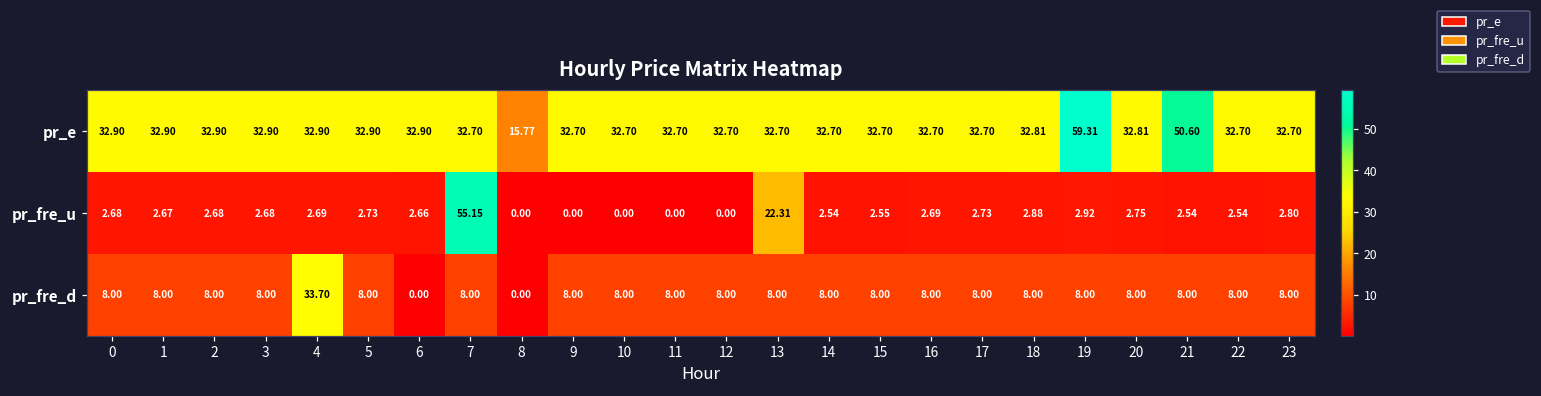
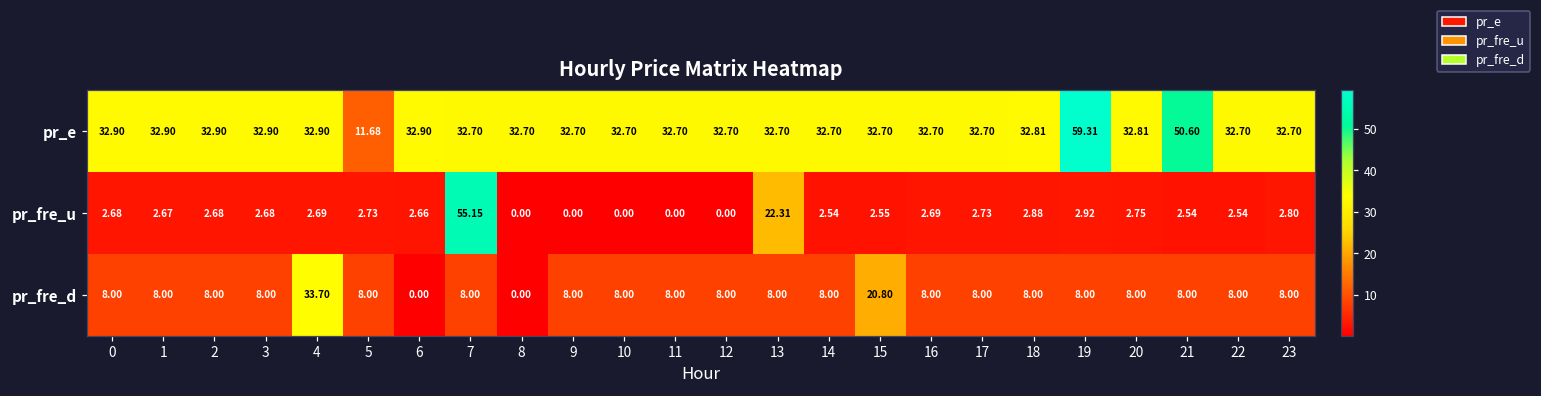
  {
    "pr_e": {
      "0": 32.90,
      "1": 32.90,
      "2": 32.90,
      "3": 32.90,
      "4": 32.90,
-     "5": 32.90,
+     "5": 11.68,
      "6": 32.90,
      "7": 32.70,
-     "8": 15.77,
+     "8": 32.70,
      "9": 32.70,
      "10": 32.70,
      "11": 32.70,
      "12": 32.70,
      "13": 32.70,
      "14": 32.70,
      "15": 32.70,
      "16": 32.70,
      "17": 32.70,
      "18": 32.81,
      "19": 59.31,
      "20": 32.81,
      "21": 50.60,
      "22": 32.70,
      "23": 32.70
    },
    "pr_fre_u": {
      "0": 2.68,
      "1": 2.67,
      "2": 2.68,
      "3": 2.68,
      "4": 2.69,
      "5": 2.73,
      "6": 2.66,
      "7": 55.15,
      "8": 0.00,
      "9": 0.00,
      "10": 0.00,
      "11": 0.00,
      "12": 0.00,
      "13": 22.31,
      "14": 2.54,
      "15": 2.55,
      "16": 2.69,
      "17": 2.73,
      "18": 2.88,
      "19": 2.92,
      "20": 2.75,
      "21": 2.54,
      "22": 2.54,
      "23": 2.80
    },
    "pr_fre_d": {
      "0": 8.00,
      "1": 8.00,
      "2": 8.00,
      "3": 8.00,
      "4": 33.70,
      "5": 8.00,
      "6": 0.00,
      "7": 8.00,
      "8": 0.00,
      "9": 8.00,
      "10": 8.00,
      "11": 8.00,
      "12": 8.00,
      "13": 8.00,
      "14": 8.00,
-     "15": 8.00,
+     "15": 20.80,
      "16": 8.00,
      "17": 8.00,
      "18": 8.00,
      "19": 8.00,
      "20": 8.00,
      "21": 8.00,
      "22": 8.00,
      "23": 8.00
    }
  }
